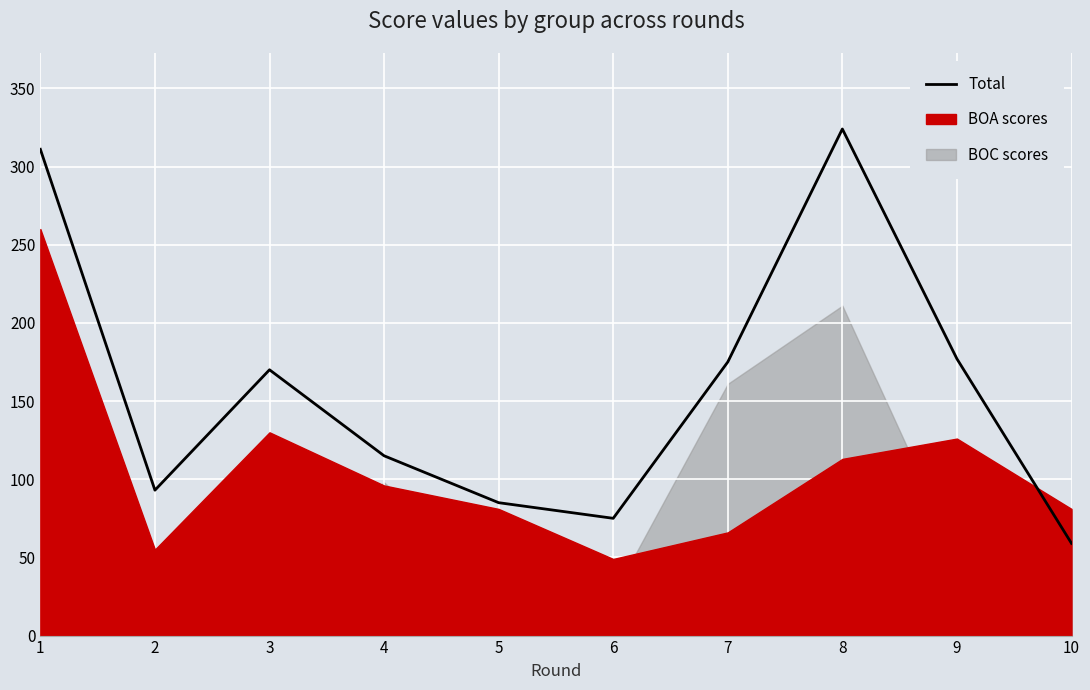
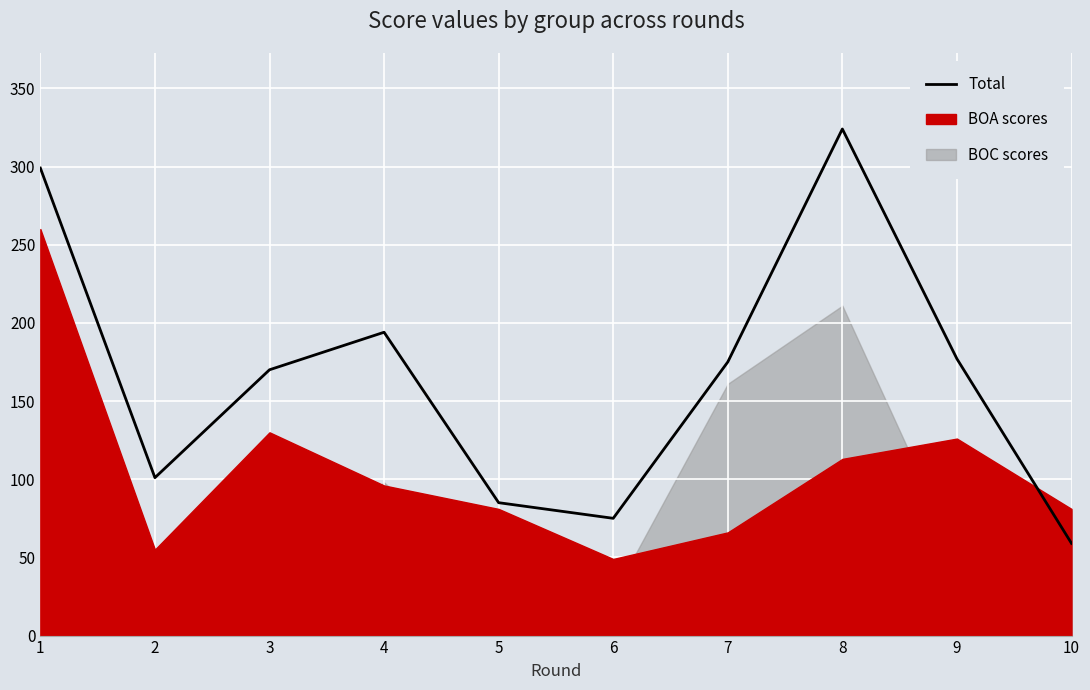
  {
    "Total": {
-     "1": 311,
-     "2": 93,
+     "1": 299,
+     "2": 101,
      "3": 170,
-     "4": 115,
+     "4": 194,
      "5": 85,
      "6": 75,
      "7": 175,
      "8": 324,
      "9": 177,
      "10": 59
    }
  }
